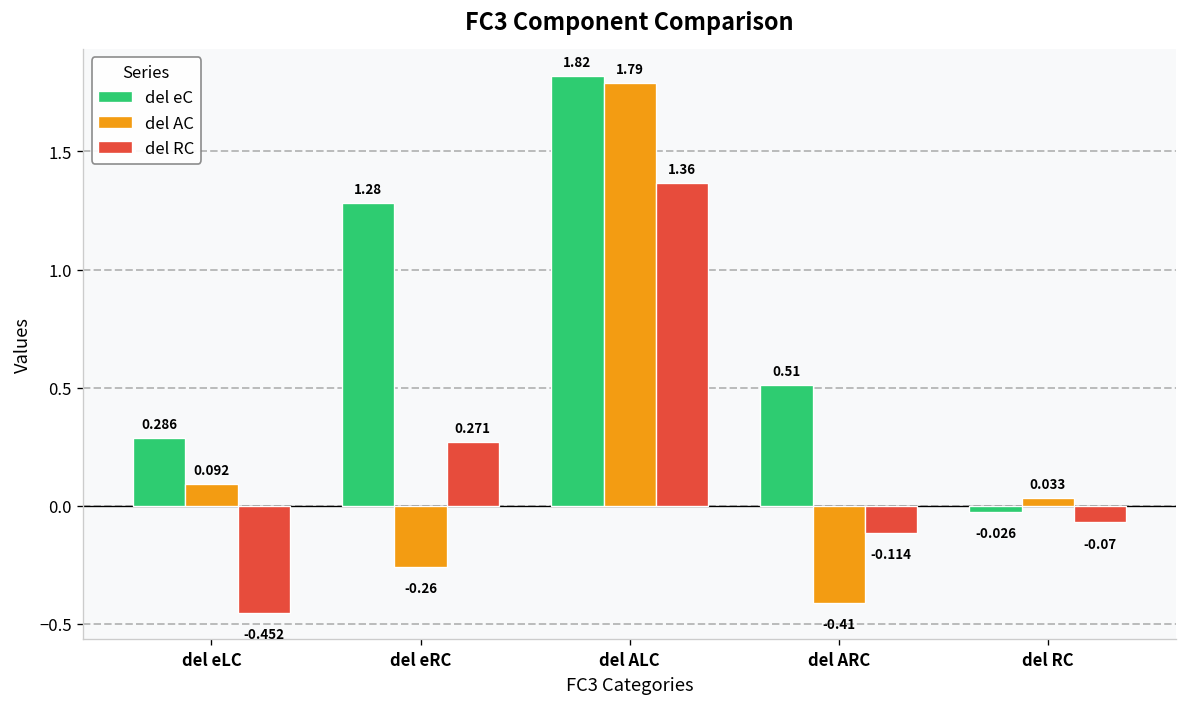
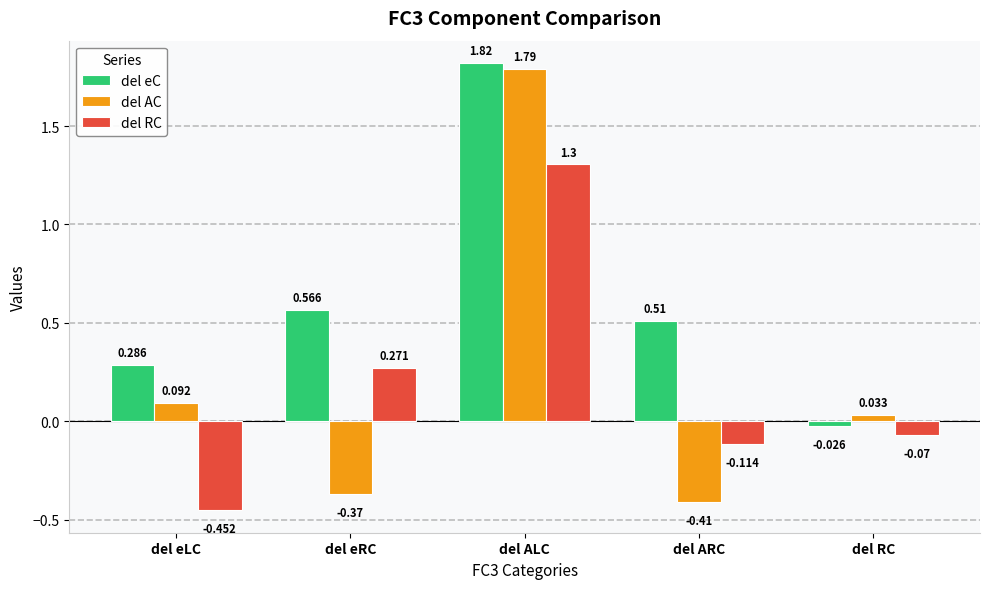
  {
    "del eC": {
      "del eLC": 0.286,
-     "del eRC": 1.28,
+     "del eRC": 0.566,
      "del ALC": 1.82,
      "del ARC": 0.51,
      "del RC": -0.026
    },
    "del AC": {
      "del eLC": 0.092,
-     "del eRC": -0.26,
+     "del eRC": -0.37,
      "del ALC": 1.79,
      "del ARC": -0.41,
      "del RC": 0.033
    },
    "del RC": {
      "del eLC": -0.452,
      "del eRC": 0.271,
-     "del ALC": 1.36,
+     "del ALC": 1.3,
      "del ARC": -0.114,
      "del RC": -0.07
    }
  }
